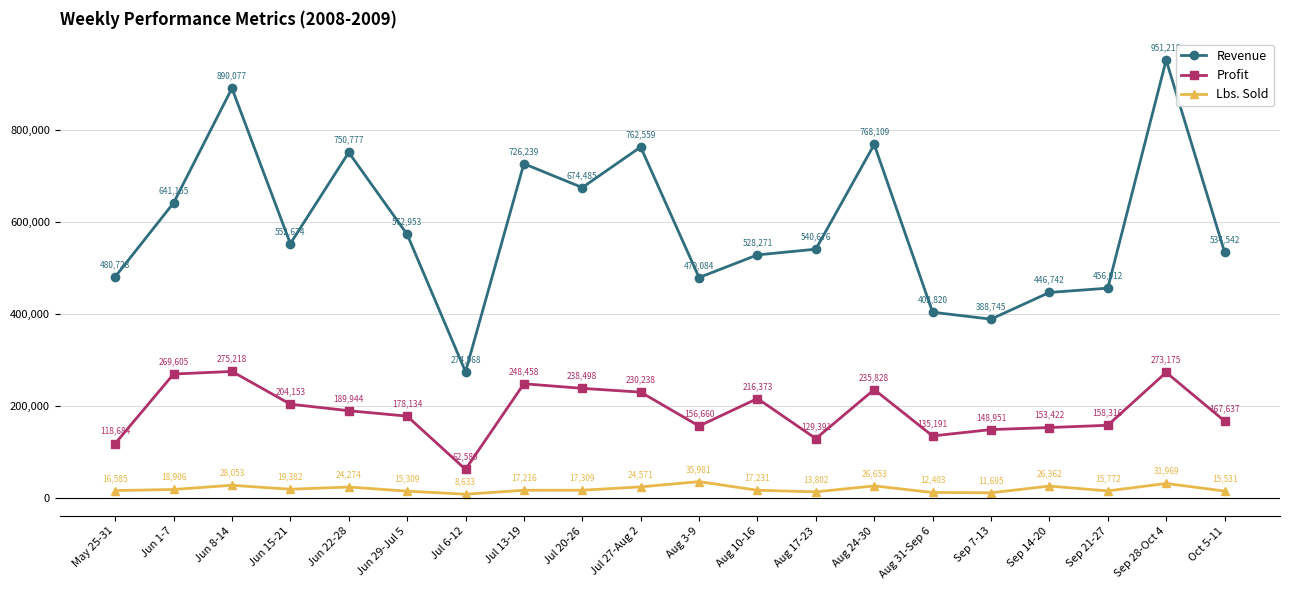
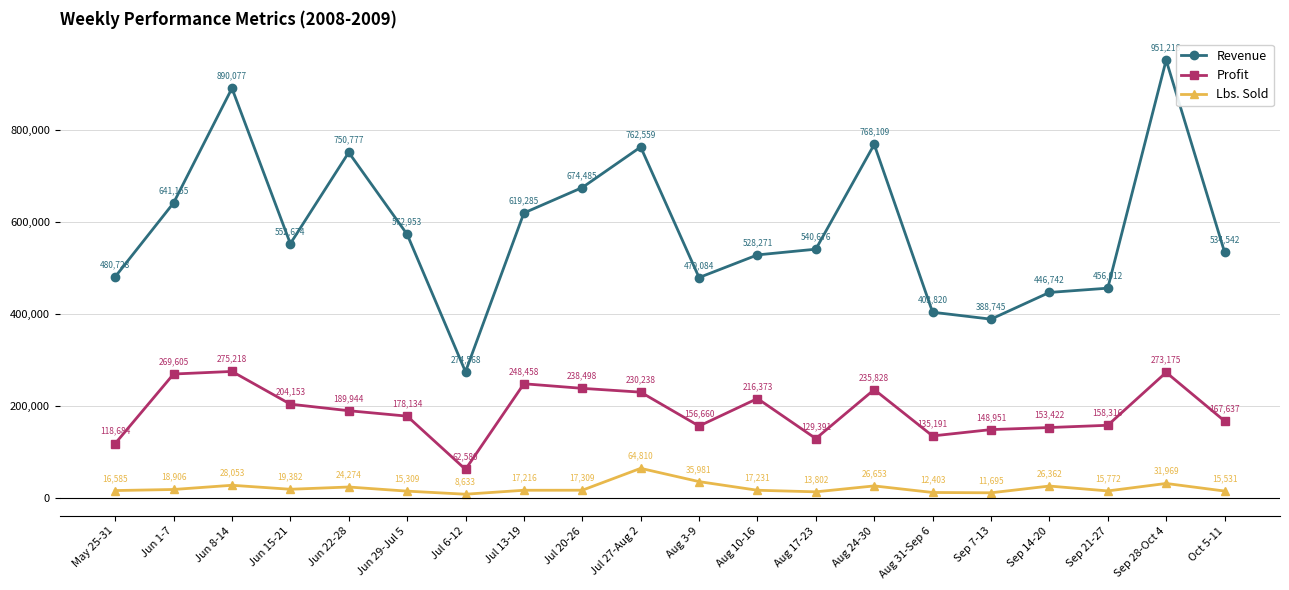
  {
    "Revenue": {
      "May 25-31": "480,728",
      "Jun 1-7": "641,155",
      "Jun 8-14": "890,077",
      "Jun 15-21": "552,674",
      "Jun 22-28": "750,777",
      "Jun 29-Jul 5": "572,953",
      "Jul 6-12": "274,568",
-     "Jul 13-19": "726,239",
+     "Jul 13-19": "619,285",
      "Jul 20-26": "674,485",
      "Jul 27-Aug 2": "762,559",
      "Aug 3-9": "479,084",
      "Aug 10-16": "528,271",
      "Aug 17-23": "540,676",
      "Aug 24-30": "768,109",
      "Aug 31-Sep 6": "403,820",
      "Sep 7-13": "388,745",
      "Sep 14-20": "446,742",
      "Sep 21-27": "456,012",
      "Oct 5-11": "534,542"
    },
    "Profit": {
      "May 25-31": "118,684",
      "Jun 1-7": "269,605",
      "Jun 8-14": "275,218",
      "Jun 15-21": "204,153",
      "Jun 22-28": "189,944",
      "Jun 29-Jul 5": "178,134",
      "Jul 6-12": "62,580",
      "Jul 13-19": "248,458",
      "Jul 20-26": "238,498",
      "Jul 27-Aug 2": "230,238",
      "Aug 3-9": "156,660",
      "Aug 10-16": "216,373",
      "Aug 17-23": "129,391",
      "Aug 24-30": "235,828",
      "Aug 31-Sep 6": "135,191",
      "Sep 7-13": "148,951",
      "Sep 14-20": "153,422",
      "Sep 21-27": "158,316",
      "Sep 28-Oct 4": "273,175",
      "Oct 5-11": "167,637"
    },
    "Lbs. Sold": {
      "May 25-31": "16,585",
      "Jun 1-7": "18,906",
      "Jun 8-14": "28,053",
      "Jun 15-21": "19,382",
      "Jun 22-28": "24,274",
      "Jun 29-Jul 5": "15,309",
      "Jul 6-12": "8,633",
      "Jul 13-19": "17,216",
      "Jul 20-26": "17,309",
-     "Jul 27-Aug 2": "24,571",
+     "Jul 27-Aug 2": "64,810",
      "Aug 3-9": "35,981",
      "Aug 10-16": "17,231",
      "Aug 17-23": "13,802",
      "Aug 24-30": "26,653",
      "Aug 31-Sep 6": "12,403",
      "Sep 7-13": "11,695",
      "Sep 14-20": "26,362",
      "Sep 21-27": "15,772",
      "Sep 28-Oct 4": "31,969",
      "Oct 5-11": "15,531"
    }
  }
